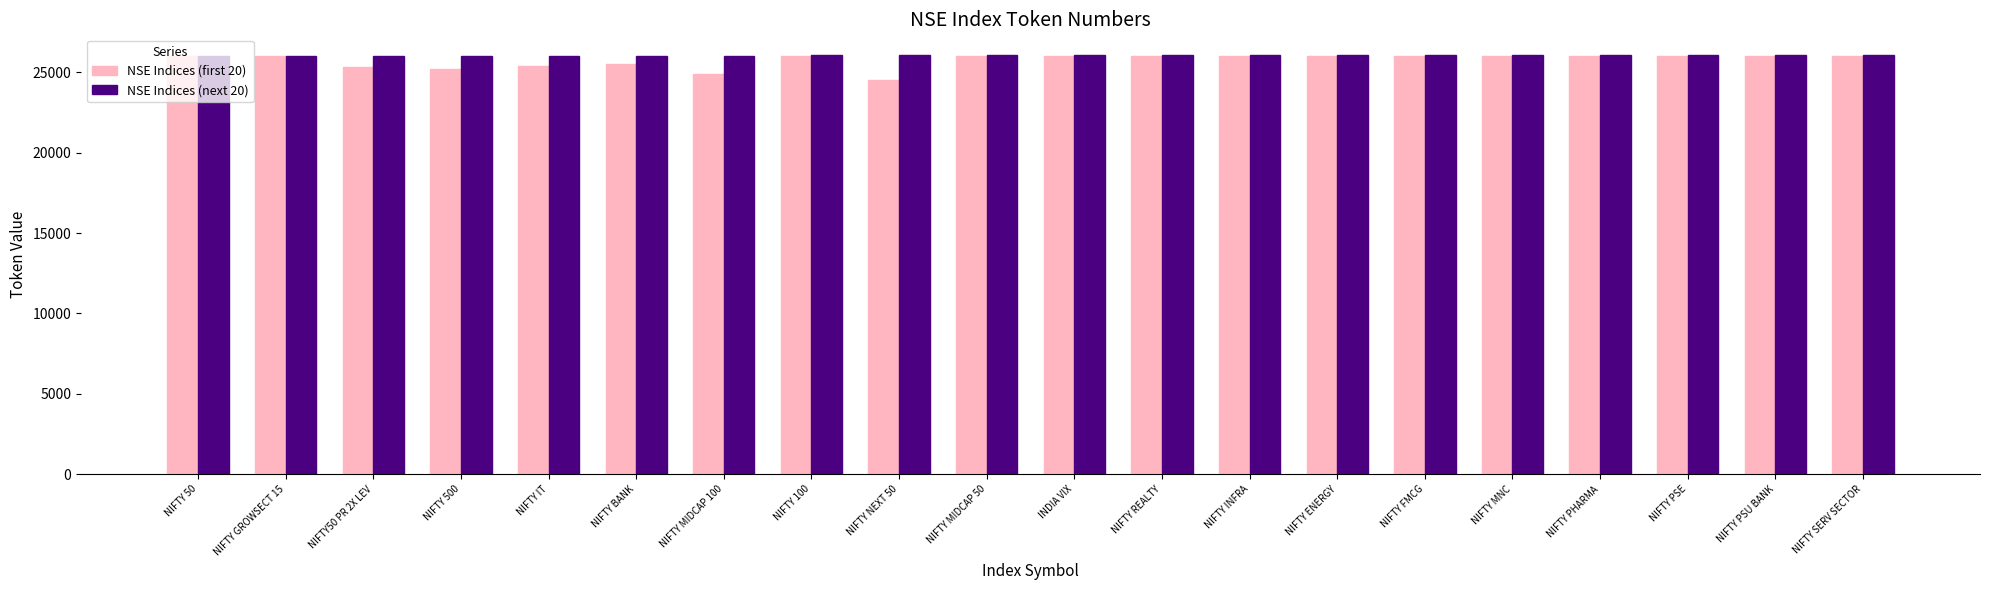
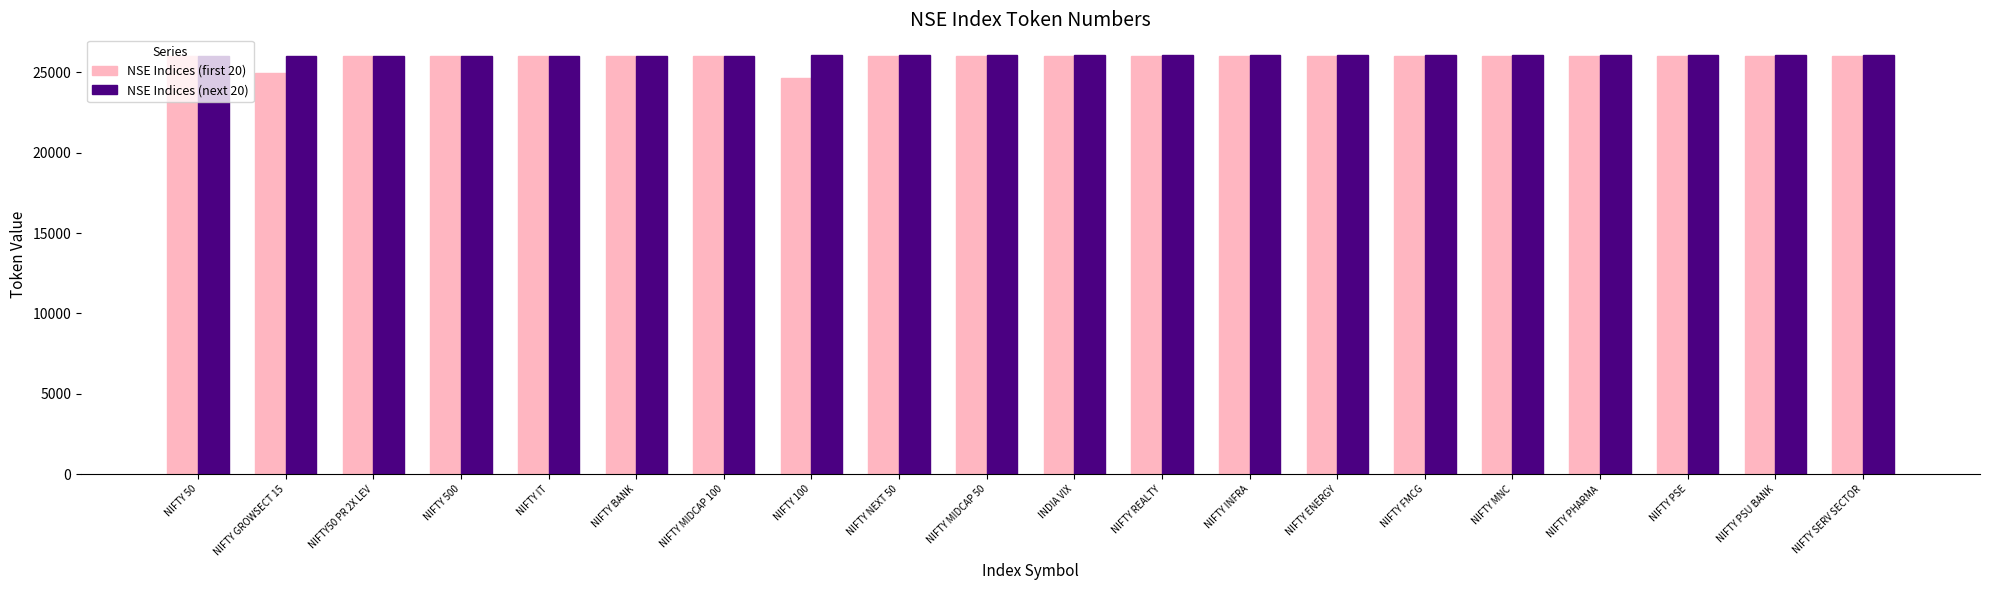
  {
    "NSE Indices (first 20)": {
-     "NIFTY GROWSECT 15": 26000,
-     "NIFTY50 PR 2X LEV": 25300,
-     "NIFTY 500": 25200,
-     "NIFTY IT": 25400,
-     "NIFTY BANK": 25500,
-     "NIFTY MIDCAP 100": 24900,
-     "NIFTY 100": 26000,
-     "NIFTY NEXT 50": 24500,
+     "NIFTY GROWSECT 15": 25000,
+     "NIFTY50 PR 2X LEV": 26000,
+     "NIFTY 500": 26000,
+     "NIFTY IT": 26000,
+     "NIFTY BANK": 26000,
+     "NIFTY MIDCAP 100": 26000,
+     "NIFTY 100": 24600,
+     "NIFTY NEXT 50": 26000,
      "NIFTY MIDCAP 50": 26000,
      "INDIA VIX": 26000,
      "NIFTY REALTY": 26000,
      "NIFTY INFRA": 26000,
      "NIFTY ENERGY": 26000,
      "NIFTY FMCG": 26000,
      "NIFTY MNC": 26000,
      "NIFTY PHARMA": 26000,
      "NIFTY PSE": 26000,
      "NIFTY PSU BANK": 26000,
      "NIFTY SERV SECTOR": 26000
    },
    "NSE Indices (next 20)": {
      "NIFTY GROWSECT 15": 26000,
      "NIFTY50 PR 2X LEV": 26000,
      "NIFTY 500": 26000,
      "NIFTY IT": 26000,
      "NIFTY BANK": 26000,
      "NIFTY MIDCAP 100": 26000,
      "NIFTY 100": 26000,
      "NIFTY NEXT 50": 26000,
      "NIFTY MIDCAP 50": 26000,
      "INDIA VIX": 26000,
      "NIFTY REALTY": 26000,
      "NIFTY INFRA": 26000,
      "NIFTY ENERGY": 26000,
      "NIFTY FMCG": 26000,
      "NIFTY MNC": 26000,
      "NIFTY PHARMA": 26000,
      "NIFTY PSE": 26000,
      "NIFTY PSU BANK": 26000,
      "NIFTY SERV SECTOR": 26000
    }
  }
